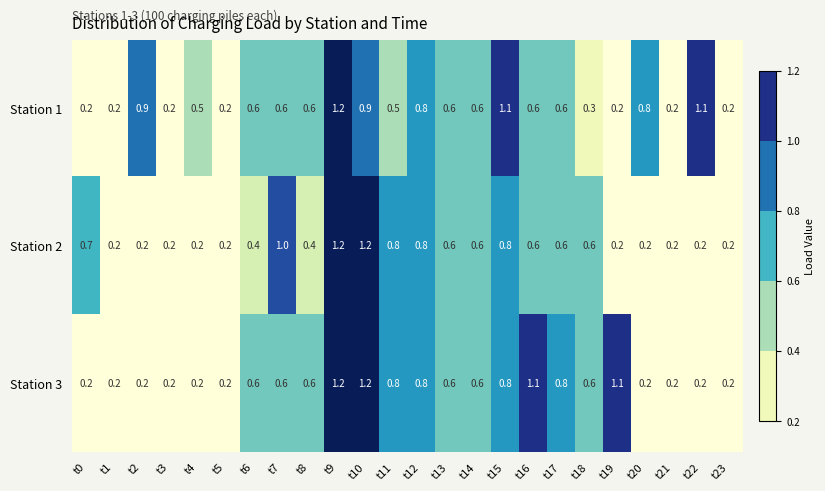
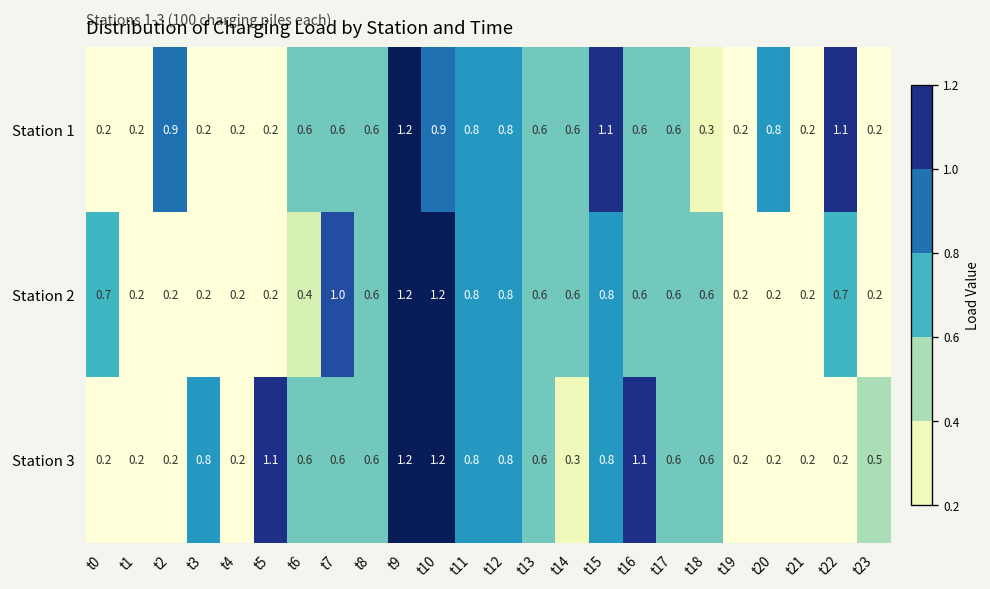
  {
    "Station 1": {
      "t0": 0.2,
      "t1": 0.2,
      "t2": 0.9,
      "t3": 0.2,
-     "t4": 0.5,
+     "t4": 0.2,
      "t5": 0.2,
      "t6": 0.6,
      "t7": 0.6,
      "t8": 0.6,
      "t9": 1.2,
      "t10": 0.9,
-     "t11": 0.5,
+     "t11": 0.8,
      "t12": 0.8,
      "t13": 0.6,
      "t14": 0.6,
      "t15": 1.1,
      "t16": 0.6,
      "t17": 0.6,
      "t18": 0.3,
      "t19": 0.2,
      "t20": 0.8,
      "t21": 0.2,
      "t22": 1.1,
      "t23": 0.2
    },
    "Station 2": {
      "t0": 0.7,
      "t1": 0.2,
      "t2": 0.2,
      "t3": 0.2,
      "t4": 0.2,
      "t5": 0.2,
      "t6": 0.4,
      "t7": 1.0,
-     "t8": 0.4,
+     "t8": 0.6,
      "t9": 1.2,
      "t10": 1.2,
      "t11": 0.8,
      "t12": 0.8,
      "t13": 0.6,
      "t14": 0.6,
      "t15": 0.8,
      "t16": 0.6,
      "t17": 0.6,
      "t18": 0.6,
      "t19": 0.2,
      "t20": 0.2,
      "t21": 0.2,
-     "t22": 0.2,
+     "t22": 0.7,
      "t23": 0.2
    },
    "Station 3": {
      "t0": 0.2,
      "t1": 0.2,
      "t2": 0.2,
-     "t3": 0.2,
+     "t3": 0.8,
      "t4": 0.2,
-     "t5": 0.2,
+     "t5": 1.1,
      "t6": 0.6,
      "t7": 0.6,
      "t8": 0.6,
      "t9": 1.2,
      "t10": 1.2,
      "t11": 0.8,
      "t12": 0.8,
      "t13": 0.6,
-     "t14": 0.6,
+     "t14": 0.3,
      "t15": 0.8,
      "t16": 1.1,
-     "t17": 0.8,
+     "t17": 0.6,
      "t18": 0.6,
-     "t19": 1.1,
+     "t19": 0.2,
      "t20": 0.2,
      "t21": 0.2,
      "t22": 0.2,
-     "t23": 0.2
+     "t23": 0.5
    }
  }
